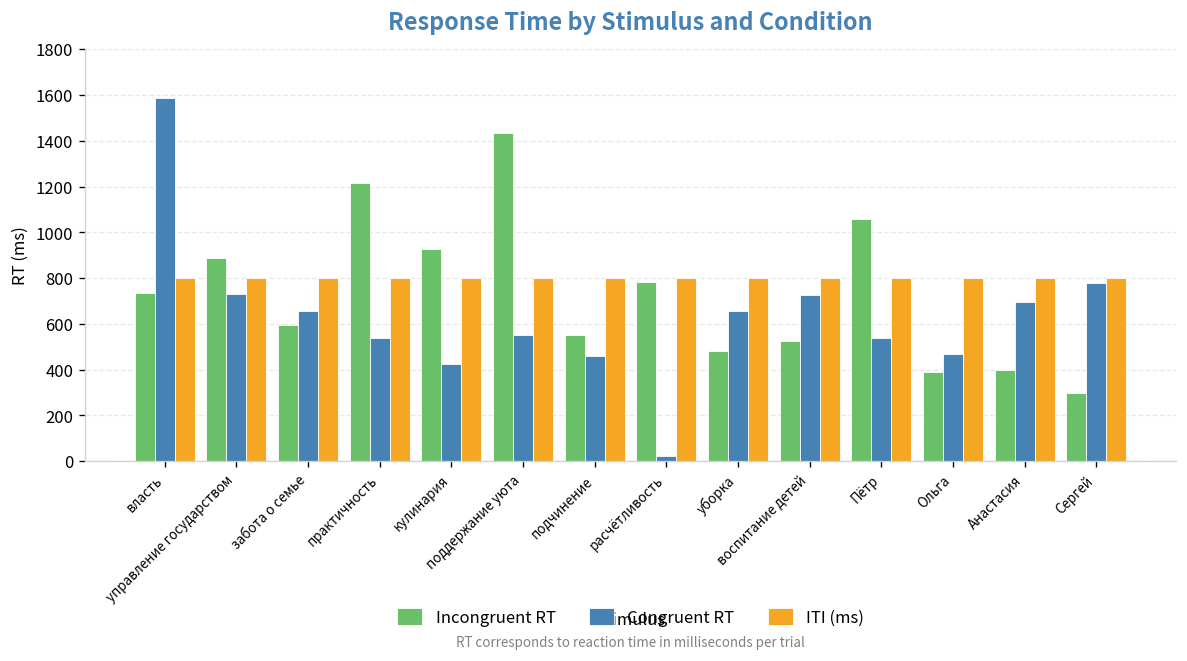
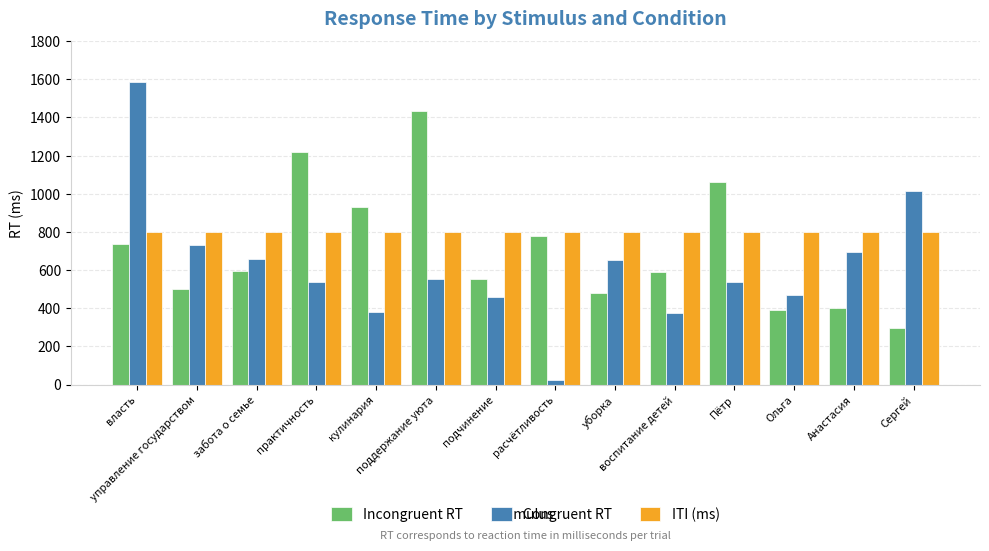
  {
    "Incongruent RT": {
      "власть": 740,
-     "управление государством": 890,
+     "управление государством": 500,
      "забота о семье": 590,
      "практичность": 1220,
      "кулинария": 930,
      "поддержание уюта": 1440,
      "подчинение": 550,
      "расчётливость": 780,
      "уборка": 480,
-     "воспитание детей": 520,
+     "воспитание детей": 590,
      "Пётр": 1060,
      "Ольга": 390,
      "Анастасия": 400,
      "Сергей": 300
    },
    "Congruent RT": {
      "власть": 1590,
      "управление государством": 730,
      "забота о семье": 660,
      "практичность": 540,
-     "кулинария": 430,
+     "кулинария": 380,
      "поддержание уюта": 550,
      "подчинение": 460,
      "расчётливость": 20,
      "уборка": 660,
-     "воспитание детей": 730,
+     "воспитание детей": 380,
      "Пётр": 540,
      "Ольга": 470,
      "Анастасия": 700,
-     "Сергей": 780
+     "Сергей": 1010
    },
    "ITI (ms)": {
      "власть": 800,
      "управление государством": 800,
      "забота о семье": 800,
      "практичность": 800,
      "кулинария": 800,
      "поддержание уюта": 800,
      "подчинение": 800,
      "расчётливость": 800,
      "уборка": 800,
      "воспитание детей": 800,
      "Пётр": 800,
      "Ольга": 800,
      "Анастасия": 800,
      "Сергей": 800
    }
  }
